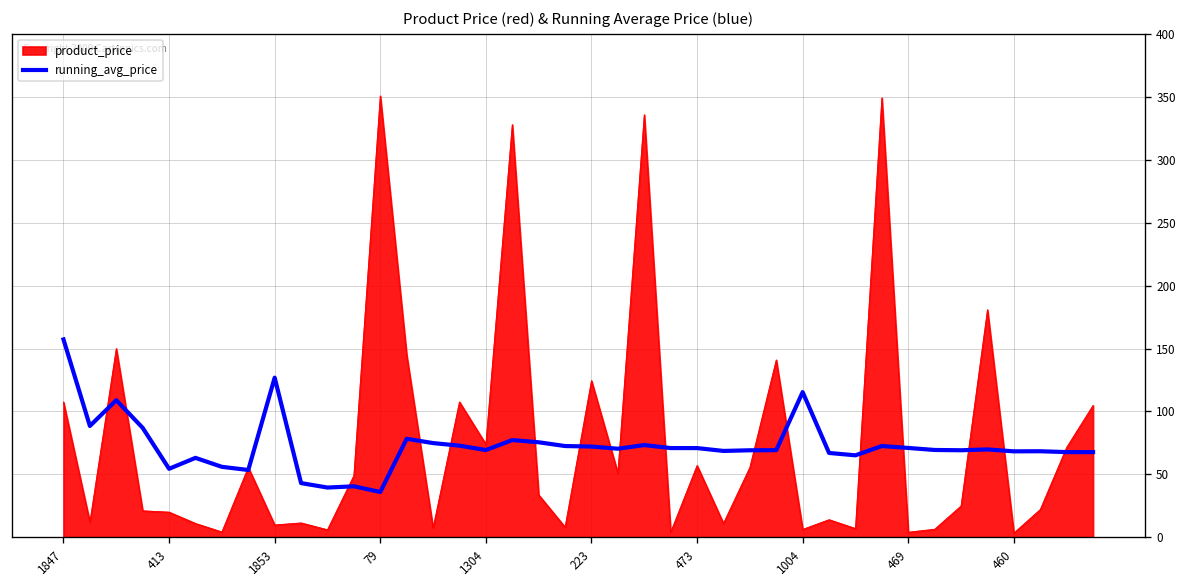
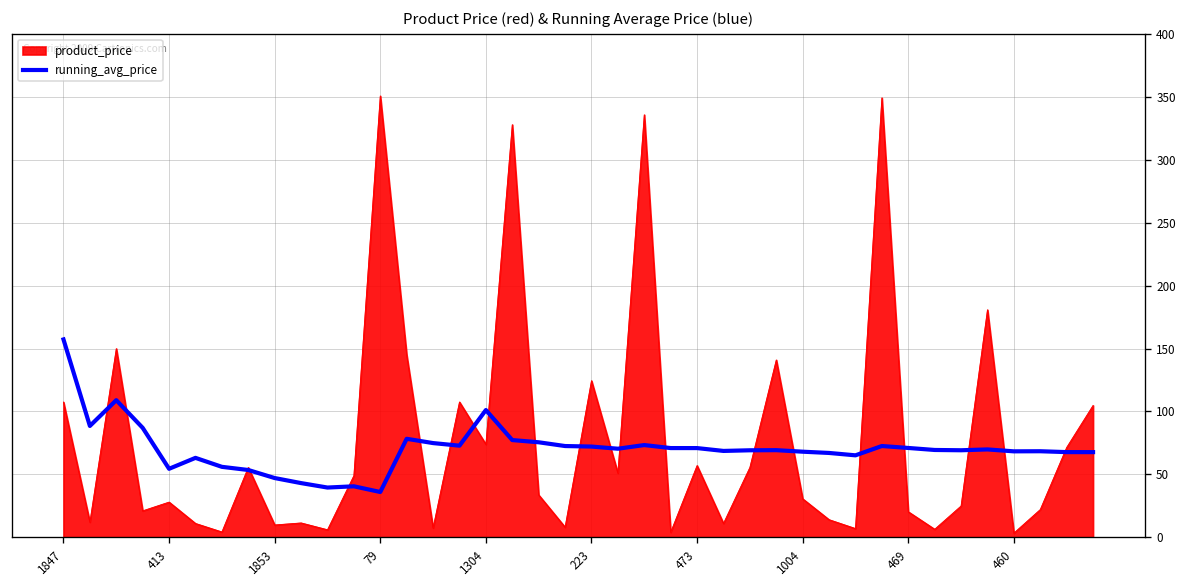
  {
    "product_price": {
      "1847": 107,
-     "413": 20,
+     "413": 28,
      "1853": 10,
      "79": 351,
      "1304": 74,
      "223": 124,
      "473": 57,
-     "1004": 6,
-     "469": 4,
+     "1004": 31,
+     "469": 20,
      "460": 3
    },
    "running_avg_price": {
      "1847": 157,
      "413": 54,
-     "1853": 127,
+     "1853": 47,
      "79": 36,
-     "1304": 69,
+     "1304": 101,
      "223": 72,
      "473": 71,
-     "1004": 115,
+     "1004": 68,
      "469": 71,
      "460": 68
    }
  }
